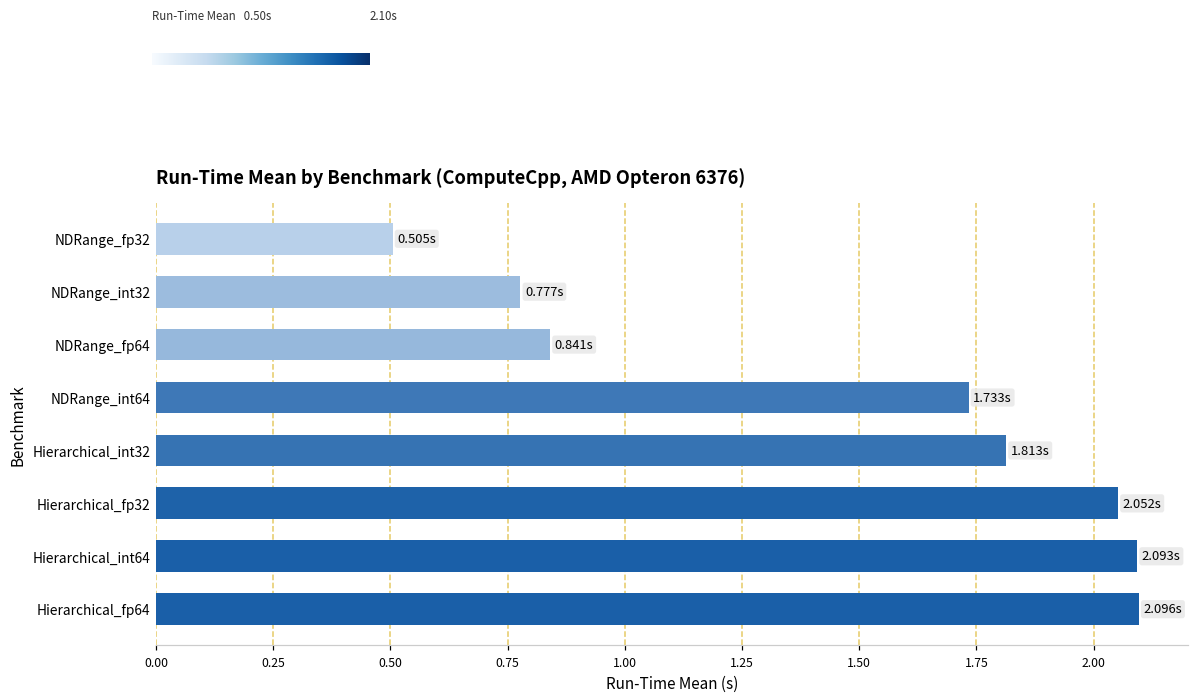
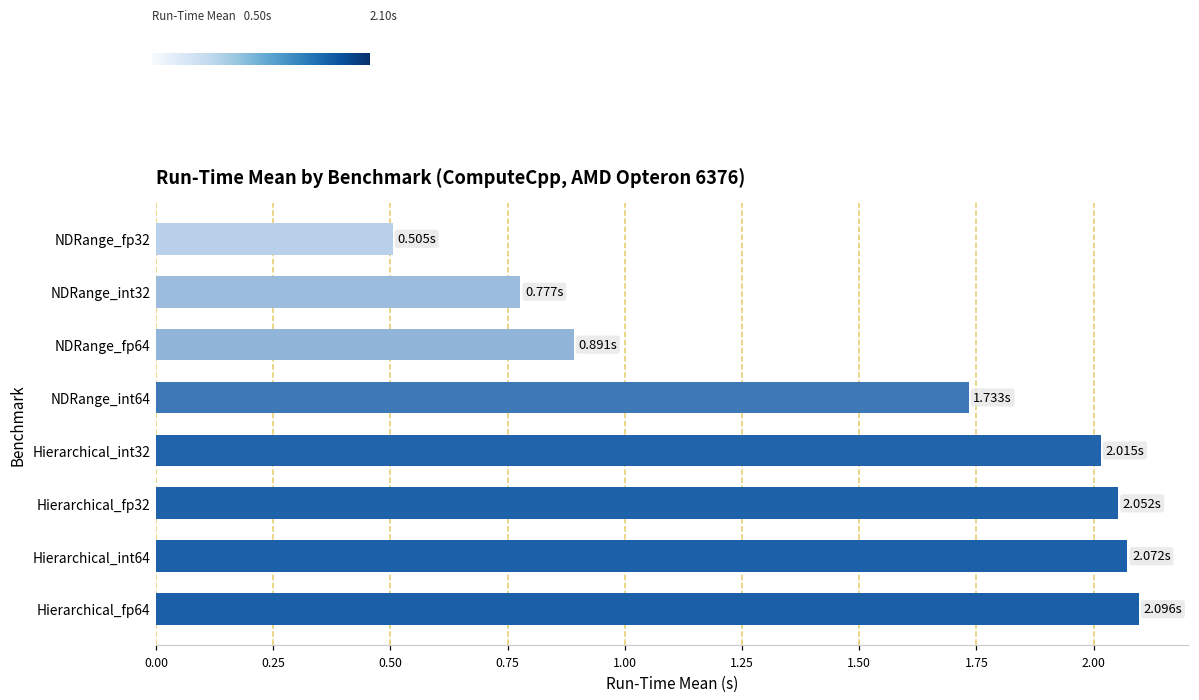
  {
-   "NDRange_fp64": "0.841s",
-   "Hierarchical_int32": "1.813s",
-   "Hierarchical_int64": "2.093s"
+   "NDRange_fp64": "0.891s",
+   "Hierarchical_int32": "2.015s",
+   "Hierarchical_int64": "2.072s"
  }
